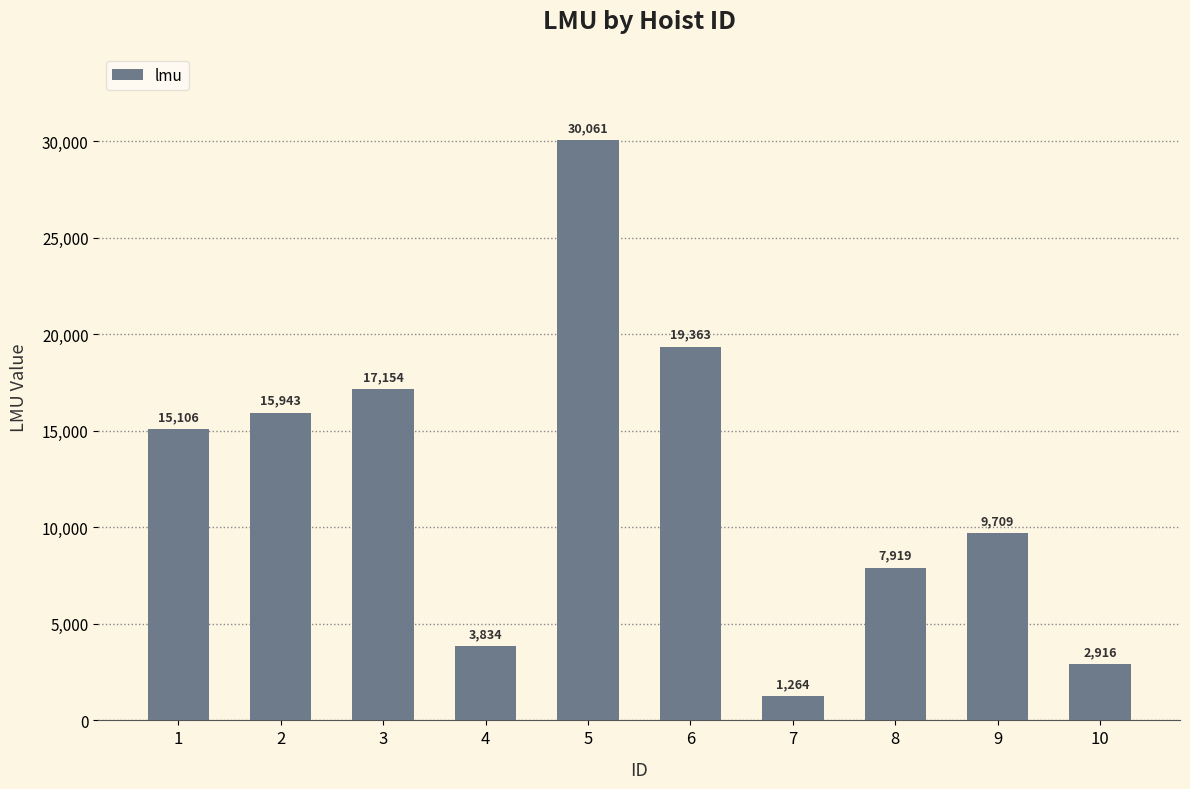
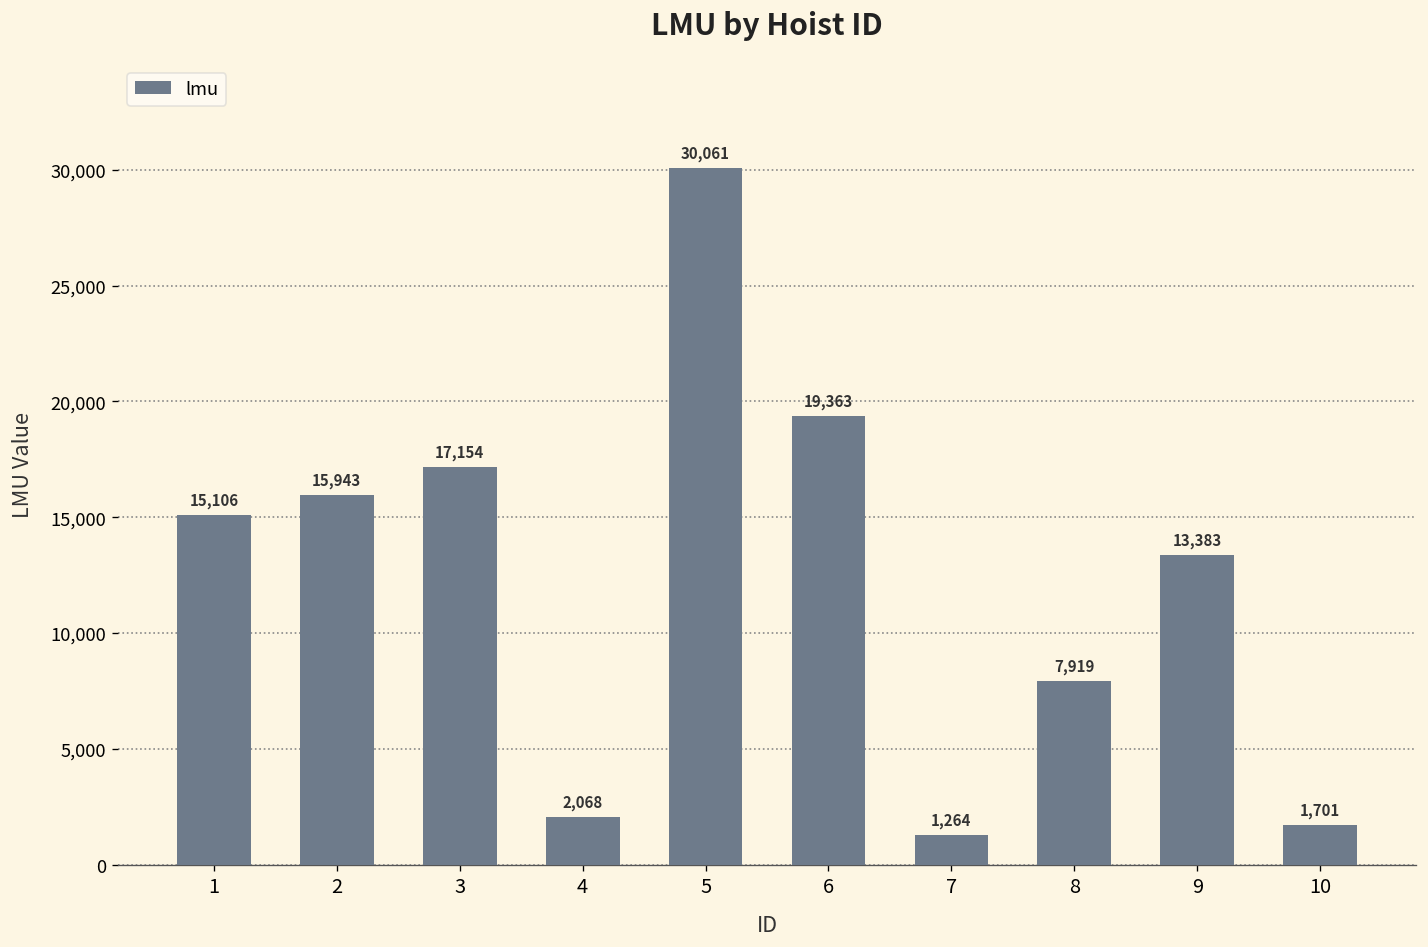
  {
    "1": "15,106",
    "2": "15,943",
    "3": "17,154",
-   "4": "3,834",
+   "4": "2,068",
    "5": "30,061",
    "6": "19,363",
    "7": "1,264",
    "8": "7,919",
-   "9": "9,709",
-   "10": "2,916"
+   "9": "13,383",
+   "10": "1,701"
  }
